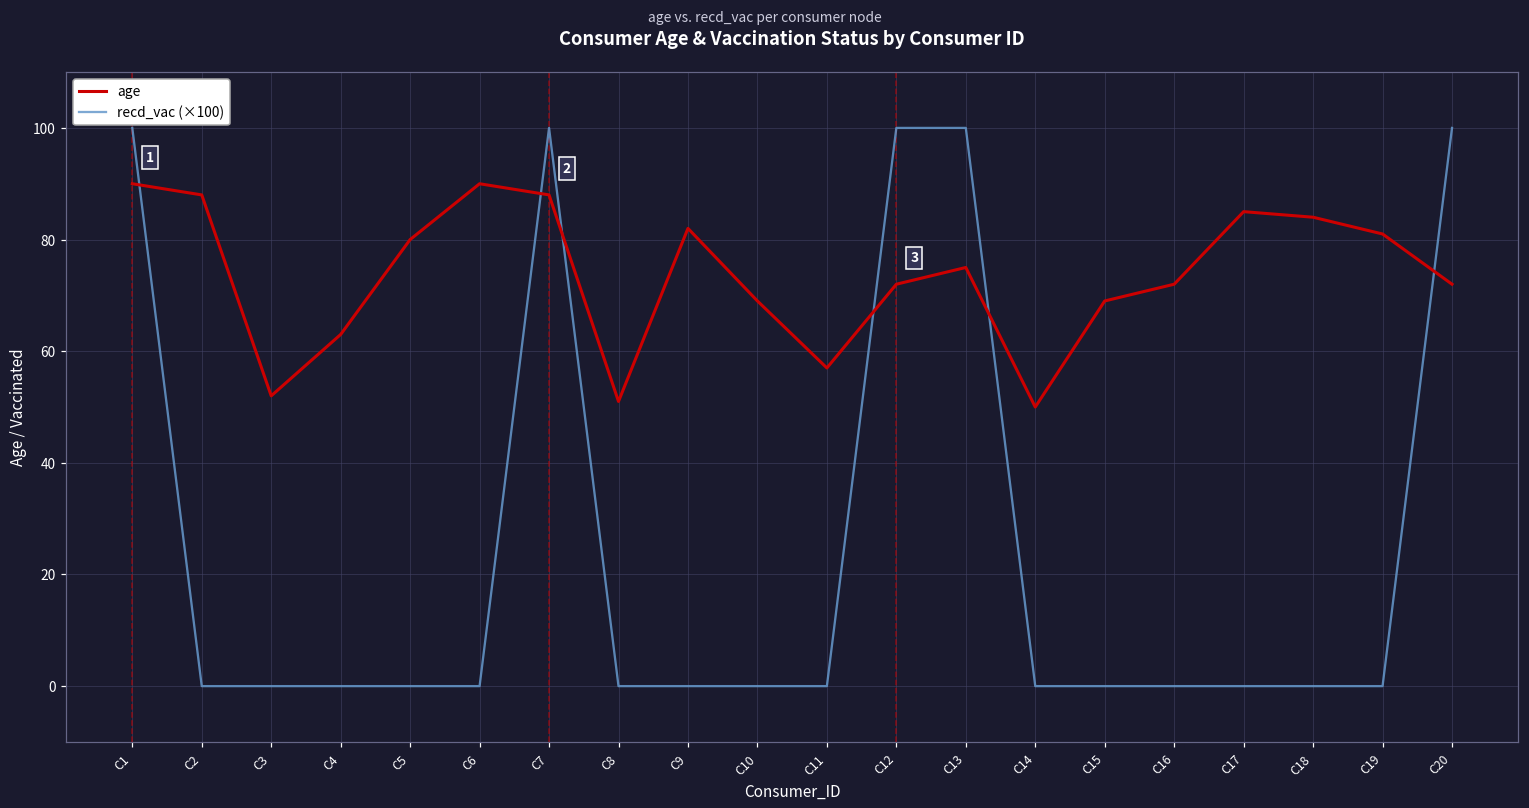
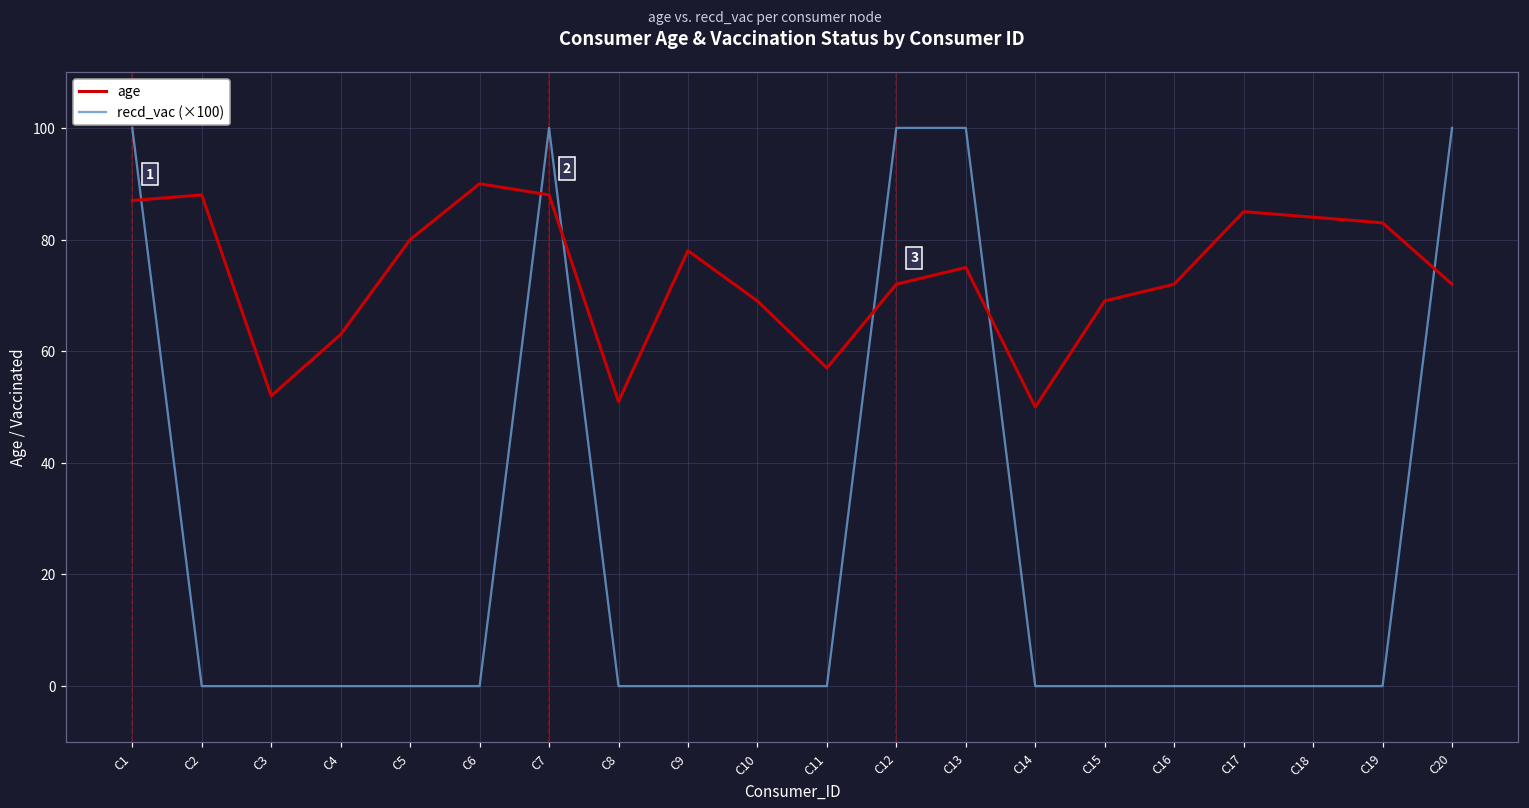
  {
    "age": {
-     "C1": 90,
+     "C1": 87,
      "C2": 88,
      "C3": 52,
      "C4": 63,
      "C5": 80,
      "C6": 90,
      "C8": 51,
-     "C9": 82,
+     "C9": 78,
      "C10": 69,
      "C11": 57,
      "C13": 75,
      "C14": 50,
      "C15": 69,
      "C16": 72,
      "C17": 85,
      "C18": 84,
-     "C19": 81,
+     "C19": 83,
      "C20": 72
    },
    "recd_vac (×100)": {
      "C1": 100,
      "C2": 0,
      "C3": 0,
      "C4": 0,
      "C5": 0,
      "C6": 0,
      "C7": 100,
      "C8": 0,
      "C9": 0,
      "C10": 0,
      "C11": 0,
      "C12": 100,
      "C13": 100,
      "C14": 0,
      "C15": 0,
      "C16": 0,
      "C17": 0,
      "C18": 0,
      "C19": 0,
      "C20": 100
    }
  }
